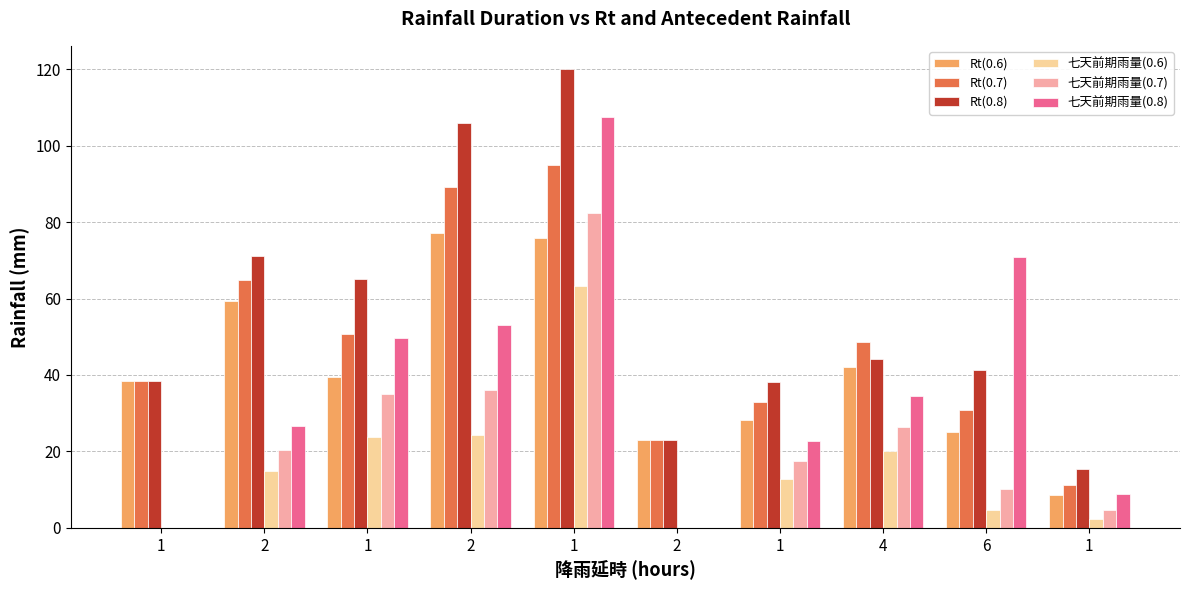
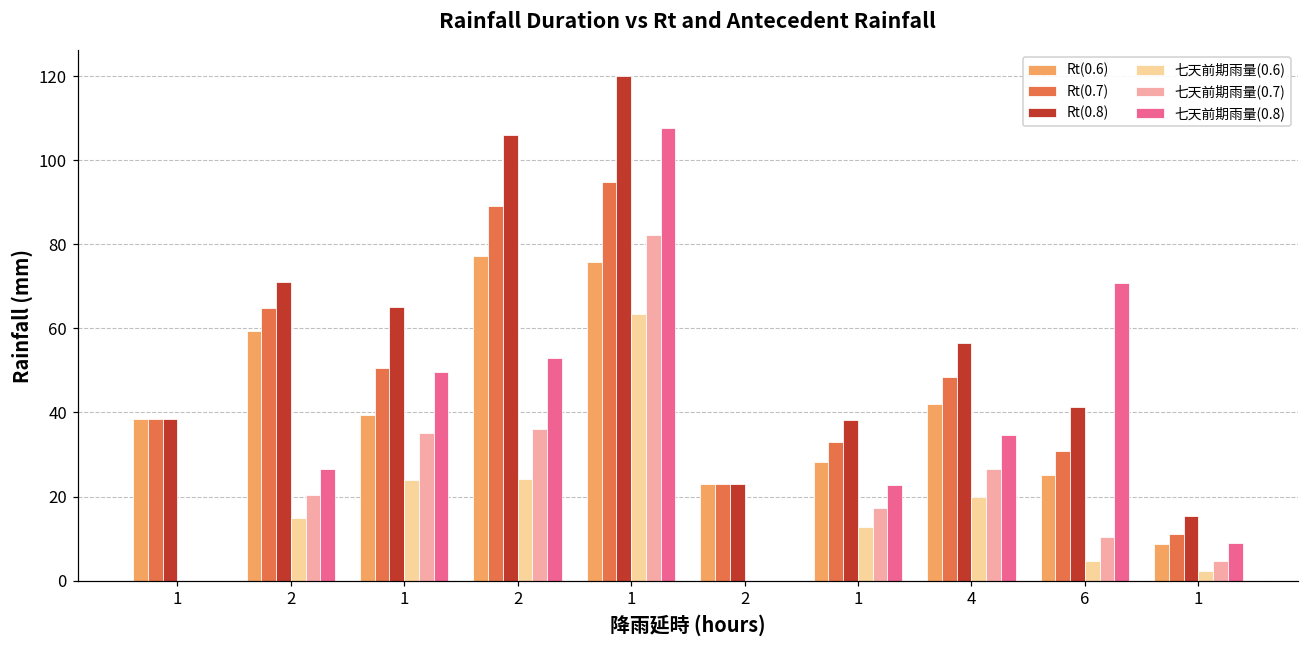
  {
    "Rt(0.8)": {
-     "4": 44,
+     "4": 57,
      "6": 41
    },
    "七天前期雨量(0.8)": {
      "4": 35,
      "6": 71
    }
  }
